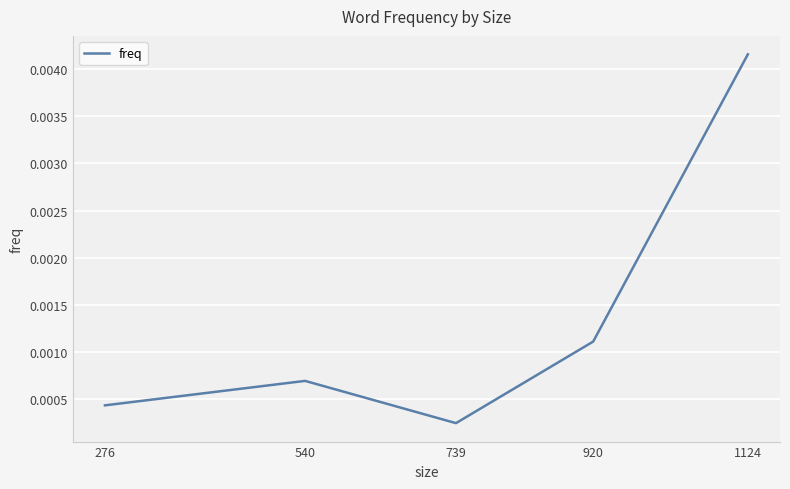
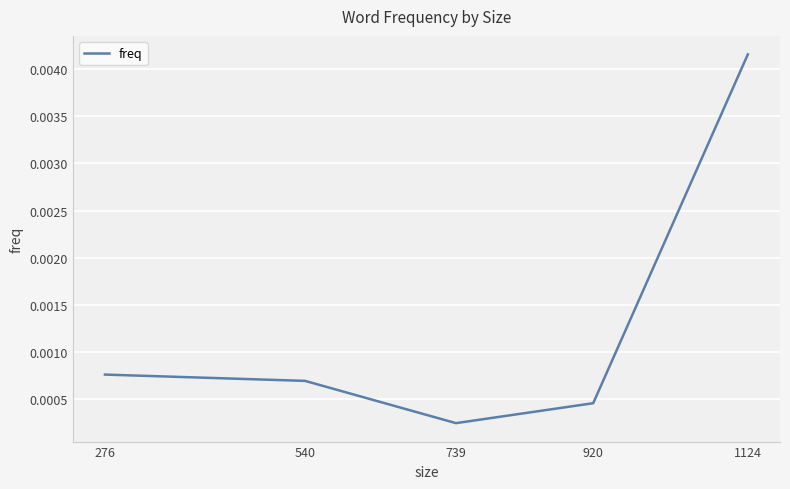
  {
-   "276": 0.0004,
+   "276": 0.0008,
    "540": 0.0007,
    "739": 0.0002,
-   "920": 0.0011,
+   "920": 0.0005,
    "1124": 0.0042
  }
